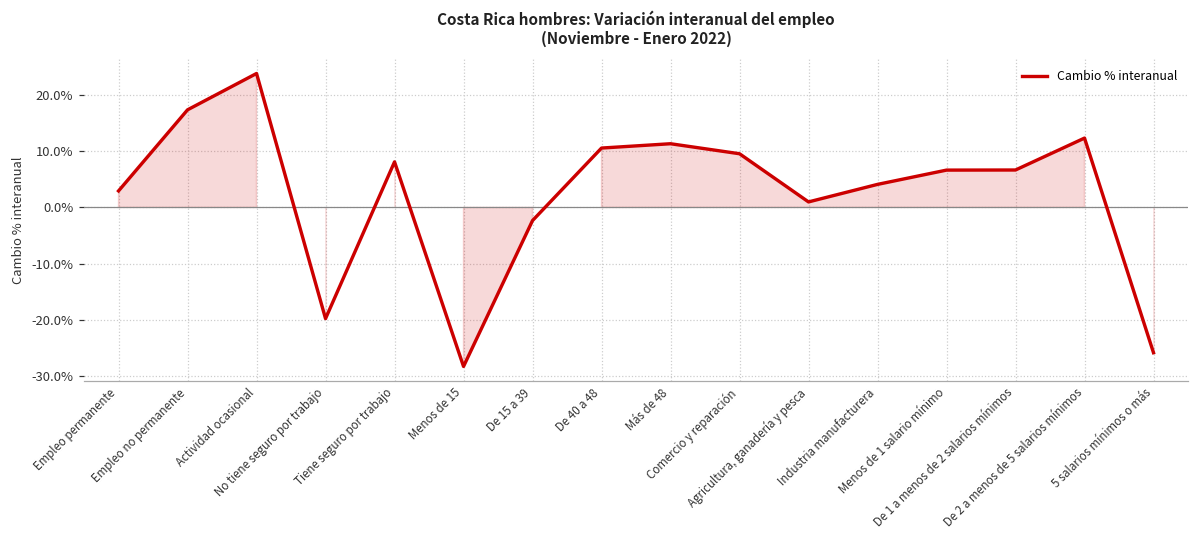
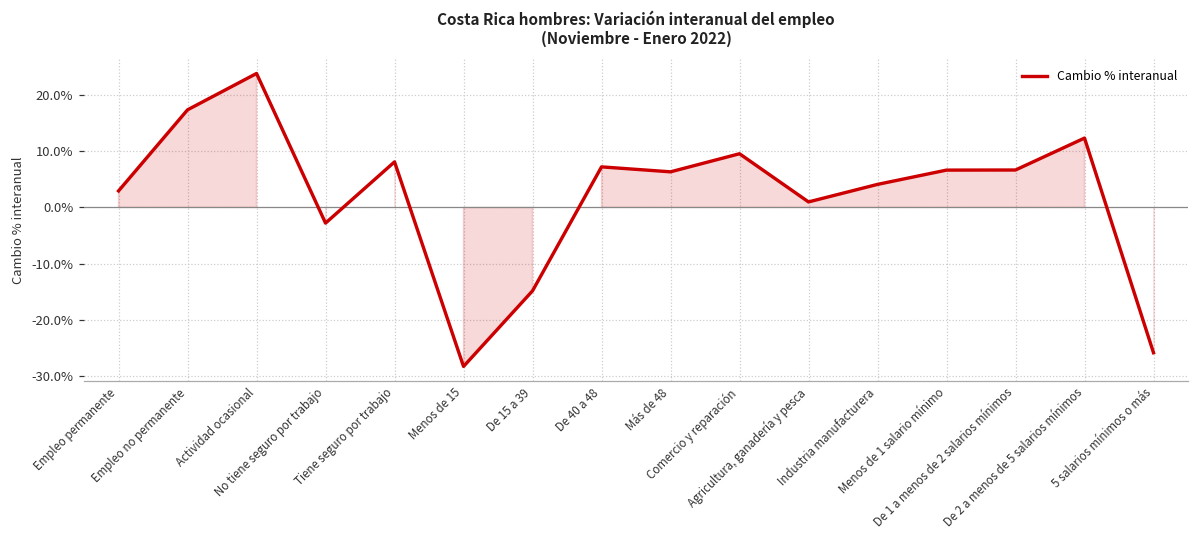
  {
    "Empleo permanente": "3%",
    "Empleo no permanente": "17%",
    "Actividad ocasional": "24%",
-   "No tiene seguro por trabajo": "-20%",
+   "No tiene seguro por trabajo": "-3%",
    "Tiene seguro por trabajo": "8%",
    "Menos de 15": "-28%",
-   "De 15 a 39": "-2%",
-   "De 40 a 48": "11%",
-   "Más de 48": "11%",
+   "De 15 a 39": "-15%",
+   "De 40 a 48": "7%",
+   "Más de 48": "6%",
    "Comercio y reparación": "10%",
    "Agricultura, ganadería y pesca": "1%",
    "Industria manufacturera": "4%",
    "Menos de 1 salario mínimo": "7%",
    "De 1 a menos de 2 salarios mínimos": "7%",
    "De 2 a menos de 5 salarios mínimos": "12%",
    "5 salarios mínimos o más": "-26%"
  }
